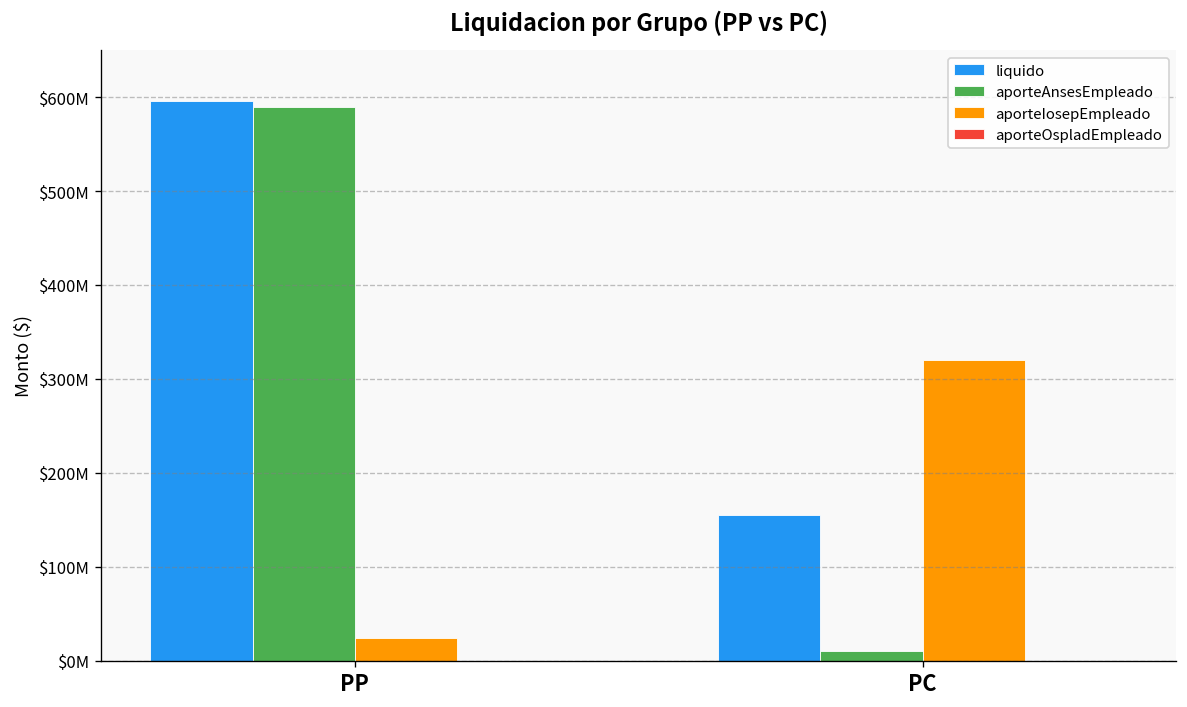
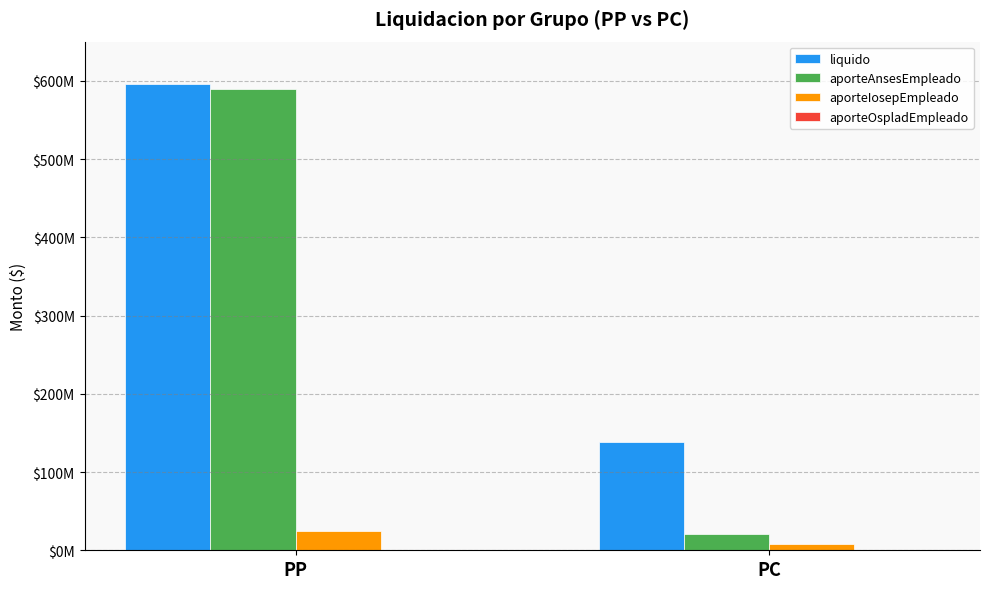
  {
    "liquido": {
      "PP": "$600000000",
-     "PC": "$150000000"
+     "PC": "$140000000"
    },
    "aporteAnsesEmpleado": {
      "PP": "$590000000",
-     "PC": "$10000000"
+     "PC": "$20000000"
    },
    "aporteIosepEmpleado": {
      "PP": "$20000000",
-     "PC": "$320000000"
+     "PC": "$10000000"
    },
    "aporteOspladEmpleado": {
      "PC": "$0"
    }
  }
